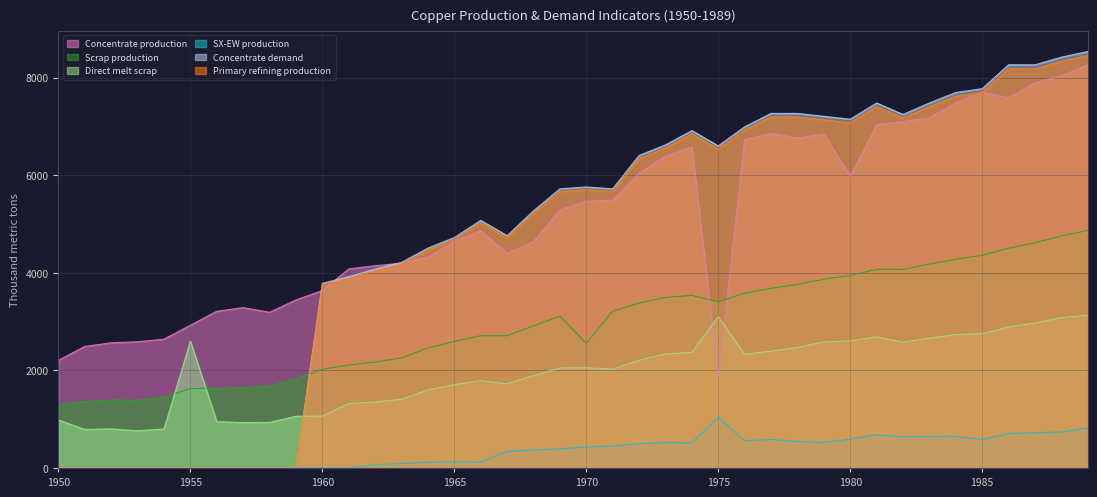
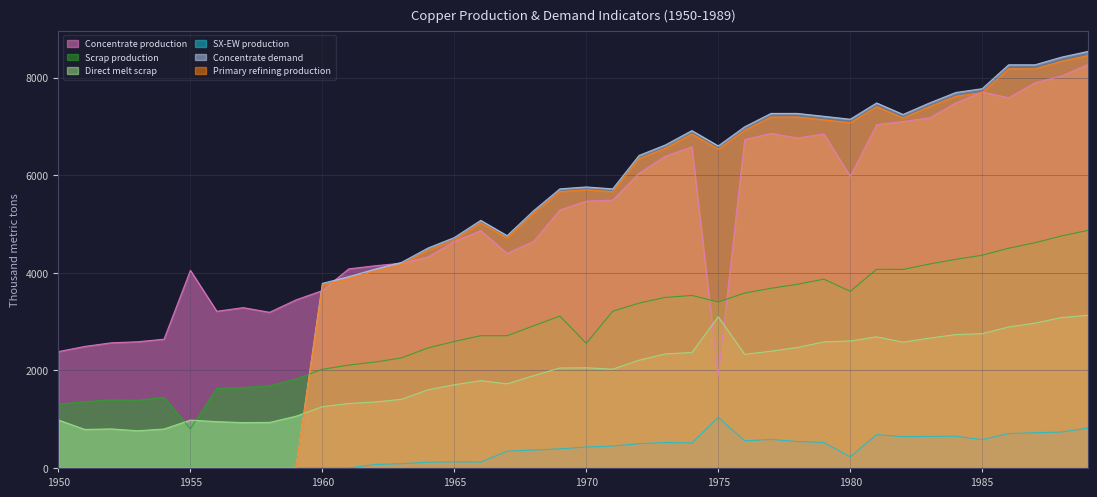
  {
    "Concentrate production": {
-     "1950": 2200,
-     "1955": 2900,
+     "1950": 2400,
+     "1955": 4100,
      "1960": 3600,
      "1970": 5500,
      "1975": 1900,
      "1980": 6000
    },
    "Scrap production": {
      "1950": 1300,
-     "1955": 1600,
+     "1955": 800,
      "1960": 2000,
      "1965": 2600,
      "1970": 2600,
      "1975": 3400,
-     "1980": 3900,
+     "1980": 3600,
      "1985": 4400
    },
    "Direct melt scrap": {
      "1950": 1000,
-     "1955": 2600,
-     "1960": 1100,
+     "1955": 1000,
+     "1960": 1300,
      "1965": 1700,
      "1970": 2100,
      "1975": 3100,
      "1980": 2600,
      "1985": 2800
    },
    "SX-EW production": {
      "1960": 0,
      "1965": 100,
      "1970": 400,
      "1975": 1000,
-     "1980": 600,
+     "1980": 200,
      "1985": 600
    },
    "Concentrate demand": {
      "1970": 5800,
      "1975": 6600,
      "1980": 7100,
      "1985": 7800
    },
    "Primary refining production": {
      "1970": 5700,
      "1975": 6500,
      "1980": 7100
    }
  }
